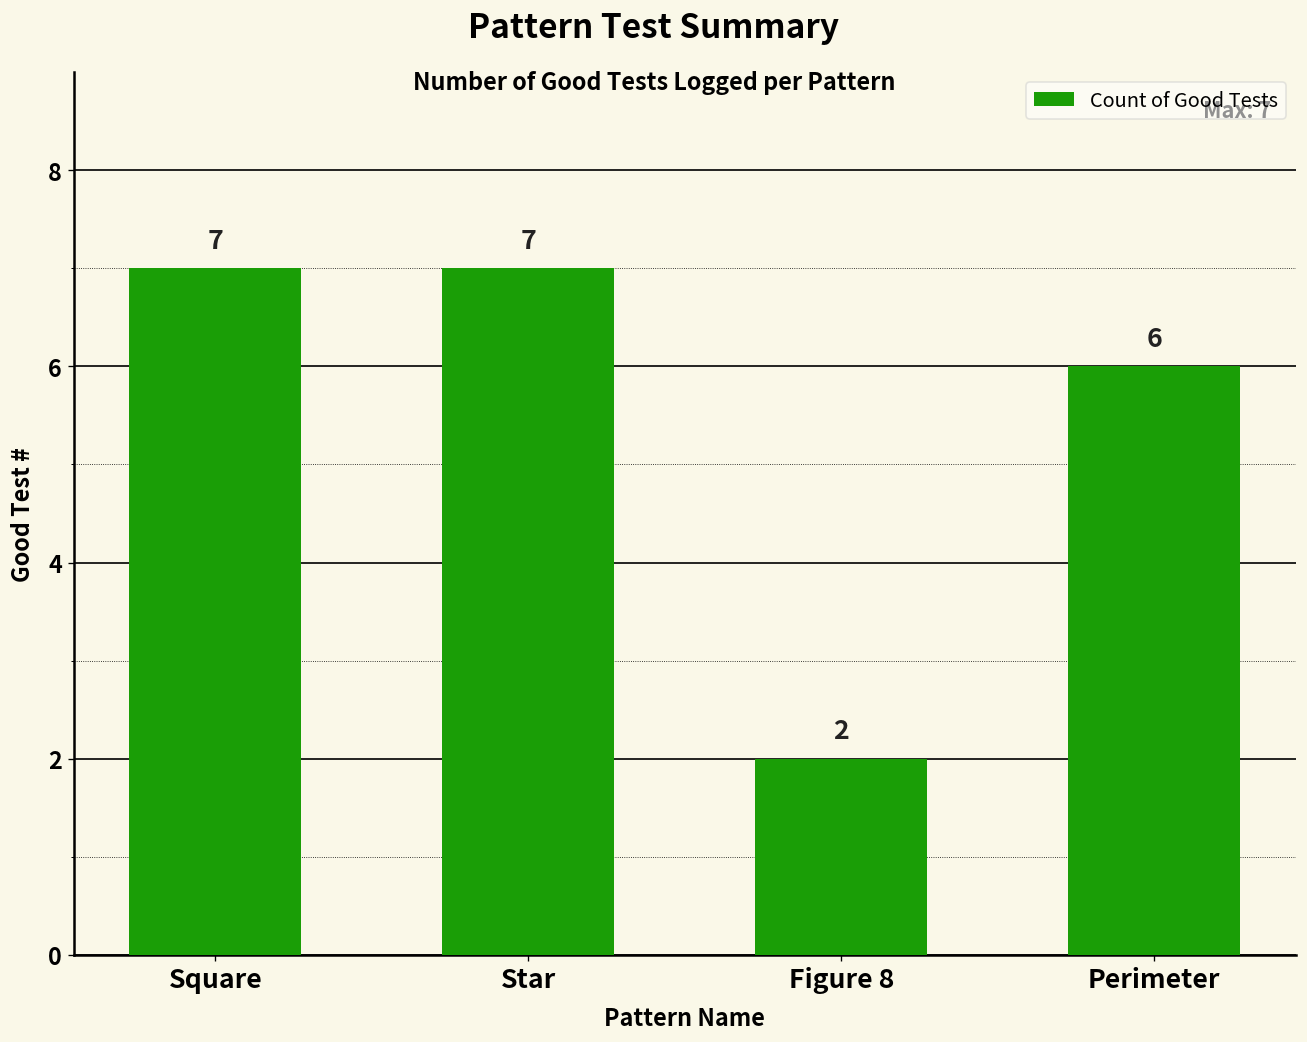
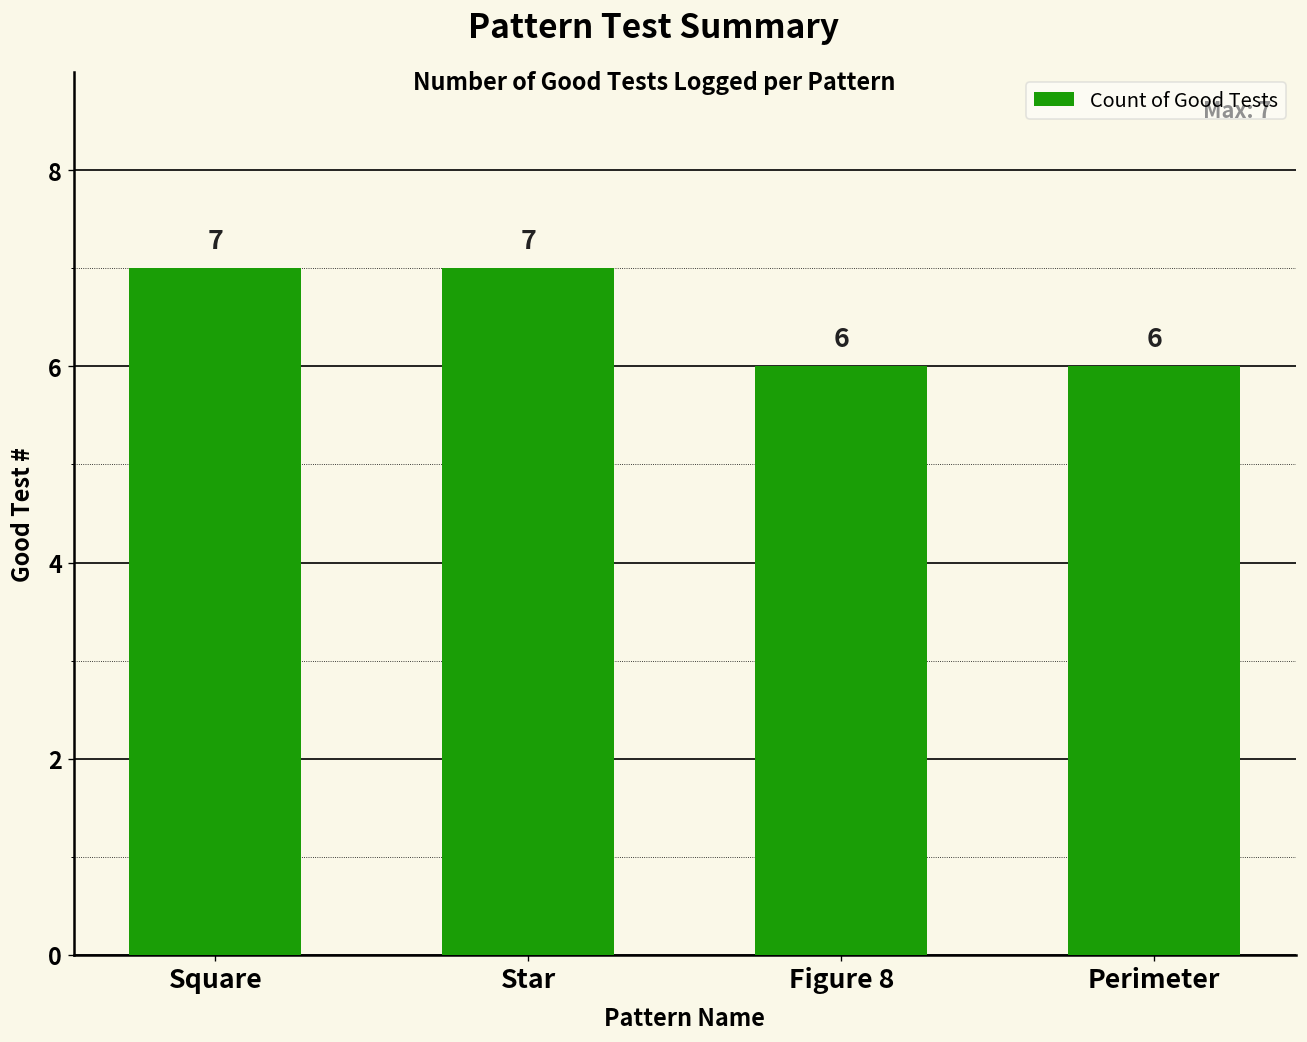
  {
    "Square": 7,
    "Star": 7,
-   "Figure 8": 2,
+   "Figure 8": 6,
    "Perimeter": 6
  }
